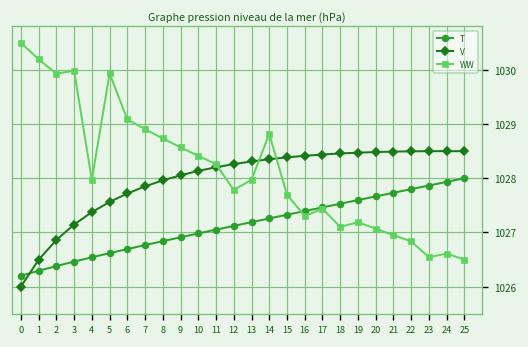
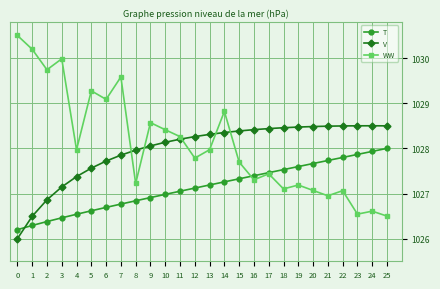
  {
    "WW": {
      "0": 1030.5,
      "1": 1030.2,
-     "2": 1029.9,
+     "2": 1029.7,
      "3": 1030.0,
      "4": 1028.0,
-     "5": 1029.9,
+     "5": 1029.3,
      "6": 1029.1,
-     "7": 1028.9,
-     "8": 1028.7,
+     "7": 1029.6,
+     "8": 1027.2,
      "9": 1028.6,
      "10": 1028.4,
      "11": 1028.3,
      "12": 1027.8,
      "13": 1028.0,
      "14": 1028.8,
      "15": 1027.7,
      "16": 1027.3,
      "18": 1027.1,
      "19": 1027.2,
      "20": 1027.1,
      "21": 1027.0,
-     "22": 1026.8,
+     "22": 1027.1,
      "23": 1026.5,
      "24": 1026.6,
      "25": 1026.5
    }
  }
